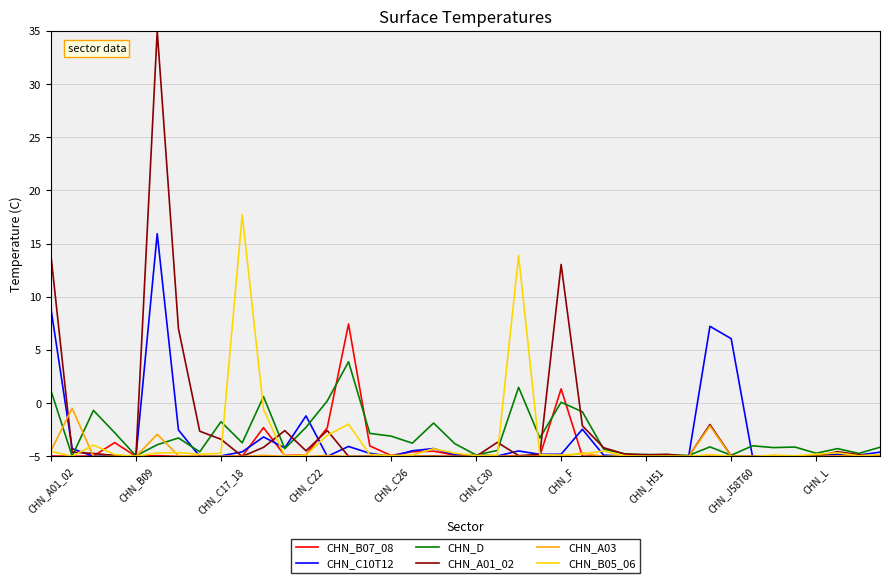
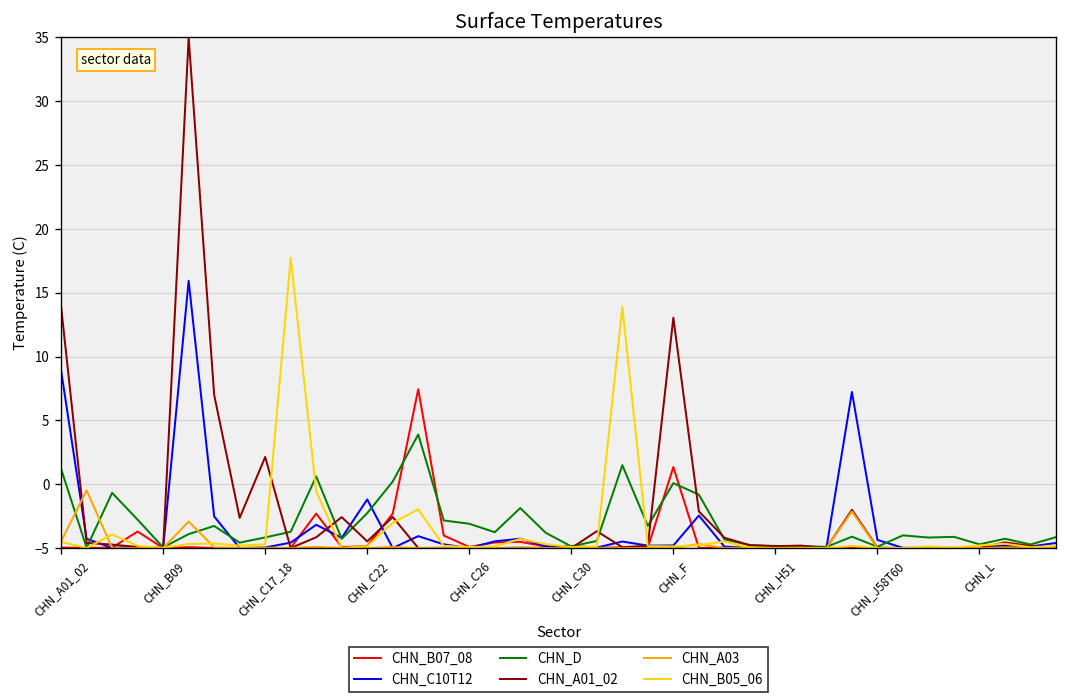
  {
    "CHN_B07_08": {
      "CHN_A01_02": -5.0,
      "CHN_F": 1.3
    },
    "CHN_C10T12": {
      "CHN_A01_02": 8.9,
      "CHN_C22": -1.2,
-     "CHN_J58T60": 6.1
+     "CHN_J58T60": -4.4
    },
    "CHN_D": {
      "CHN_A01_02": 1.2,
-     "CHN_C17_18": -1.7,
+     "CHN_C17_18": -4.2,
      "CHN_C22": -2.3,
      "CHN_C26": -3.1,
      "CHN_F": 0.1
    },
    "CHN_A01_02": {
      "CHN_A01_02": 13.9,
-     "CHN_C17_18": -3.4,
+     "CHN_C17_18": 2.1,
      "CHN_C22": -4.5,
      "CHN_F": 13.0
    }
  }
